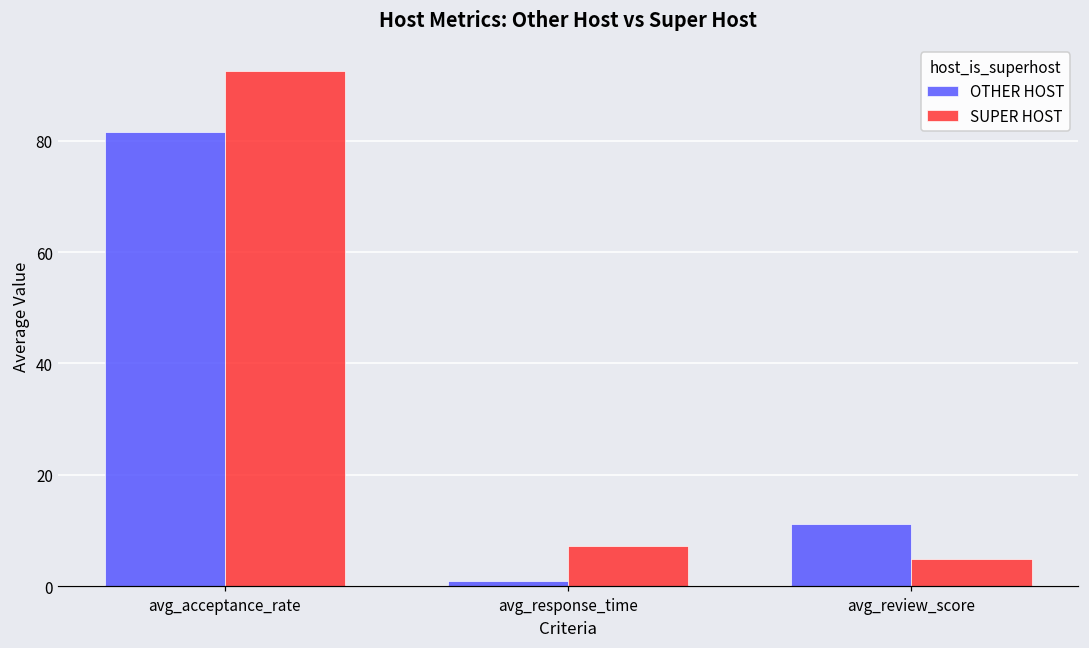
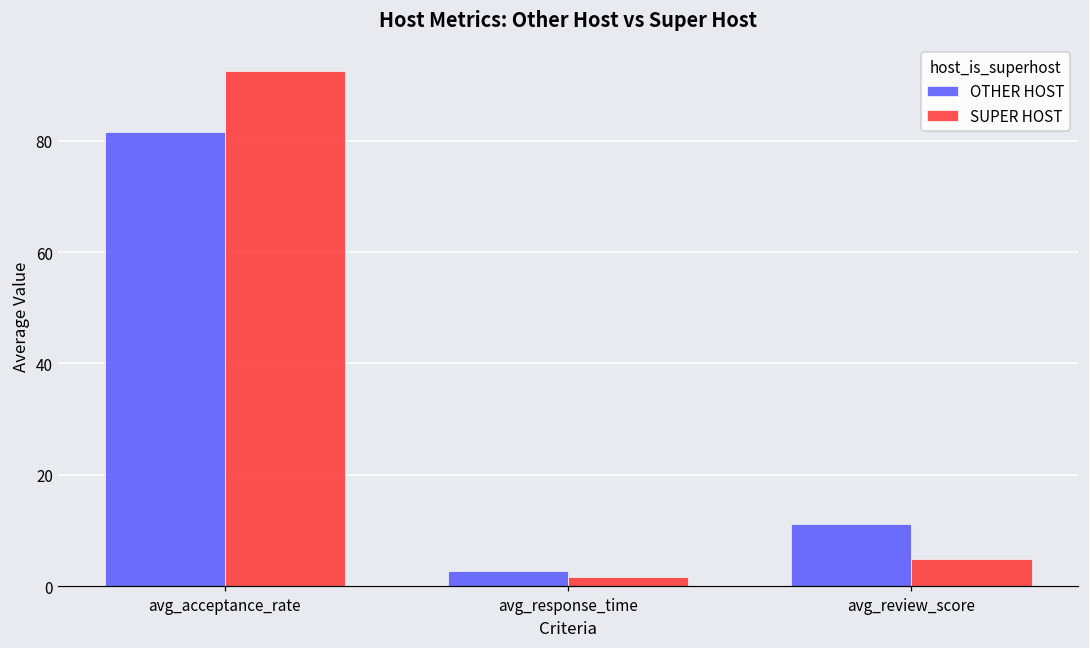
  {
    "OTHER HOST": {
      "avg_acceptance_rate": 82,
-     "avg_response_time": 1,
+     "avg_response_time": 3,
      "avg_review_score": 11
    },
    "SUPER HOST": {
      "avg_acceptance_rate": 93,
-     "avg_response_time": 7,
+     "avg_response_time": 2,
      "avg_review_score": 5
    }
  }
